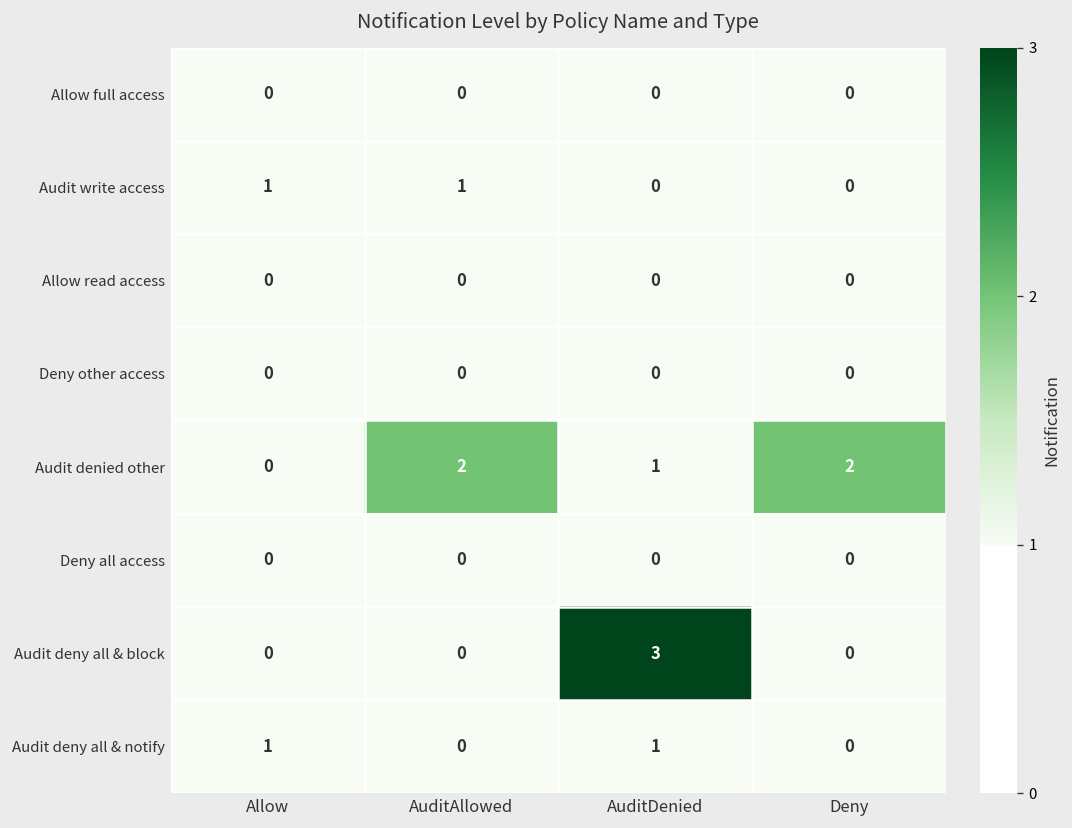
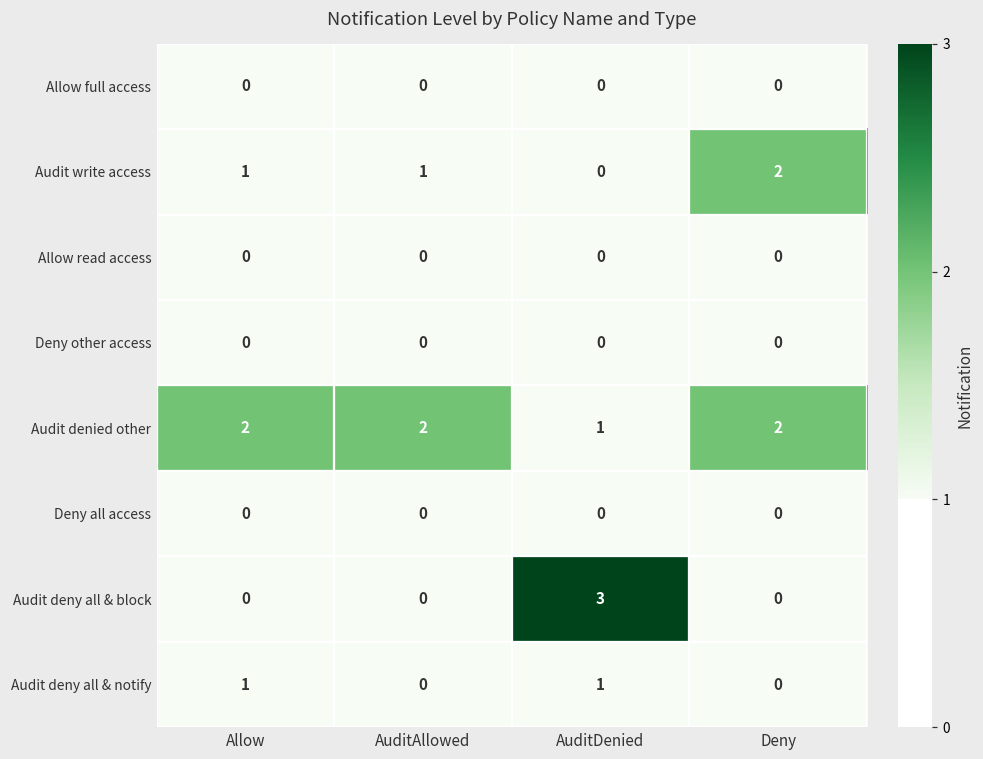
  {
    "Allow full access": {
      "Allow": 0,
      "AuditAllowed": 0,
      "AuditDenied": 0,
      "Deny": 0
    },
    "Audit write access": {
      "Allow": 1,
      "AuditAllowed": 1,
      "AuditDenied": 0,
-     "Deny": 0
+     "Deny": 2
    },
    "Allow read access": {
      "Allow": 0,
      "AuditAllowed": 0,
      "AuditDenied": 0,
      "Deny": 0
    },
    "Deny other access": {
      "Allow": 0,
      "AuditAllowed": 0,
      "AuditDenied": 0,
      "Deny": 0
    },
    "Audit denied other": {
-     "Allow": 0,
+     "Allow": 2,
      "AuditAllowed": 2,
      "AuditDenied": 1,
      "Deny": 2
    },
    "Deny all access": {
      "Allow": 0,
      "AuditAllowed": 0,
      "AuditDenied": 0,
      "Deny": 0
    },
    "Audit deny all & block": {
      "Allow": 0,
      "AuditAllowed": 0,
      "AuditDenied": 3,
      "Deny": 0
    },
    "Audit deny all & notify": {
      "Allow": 1,
      "AuditAllowed": 0,
      "AuditDenied": 1,
      "Deny": 0
    }
  }
